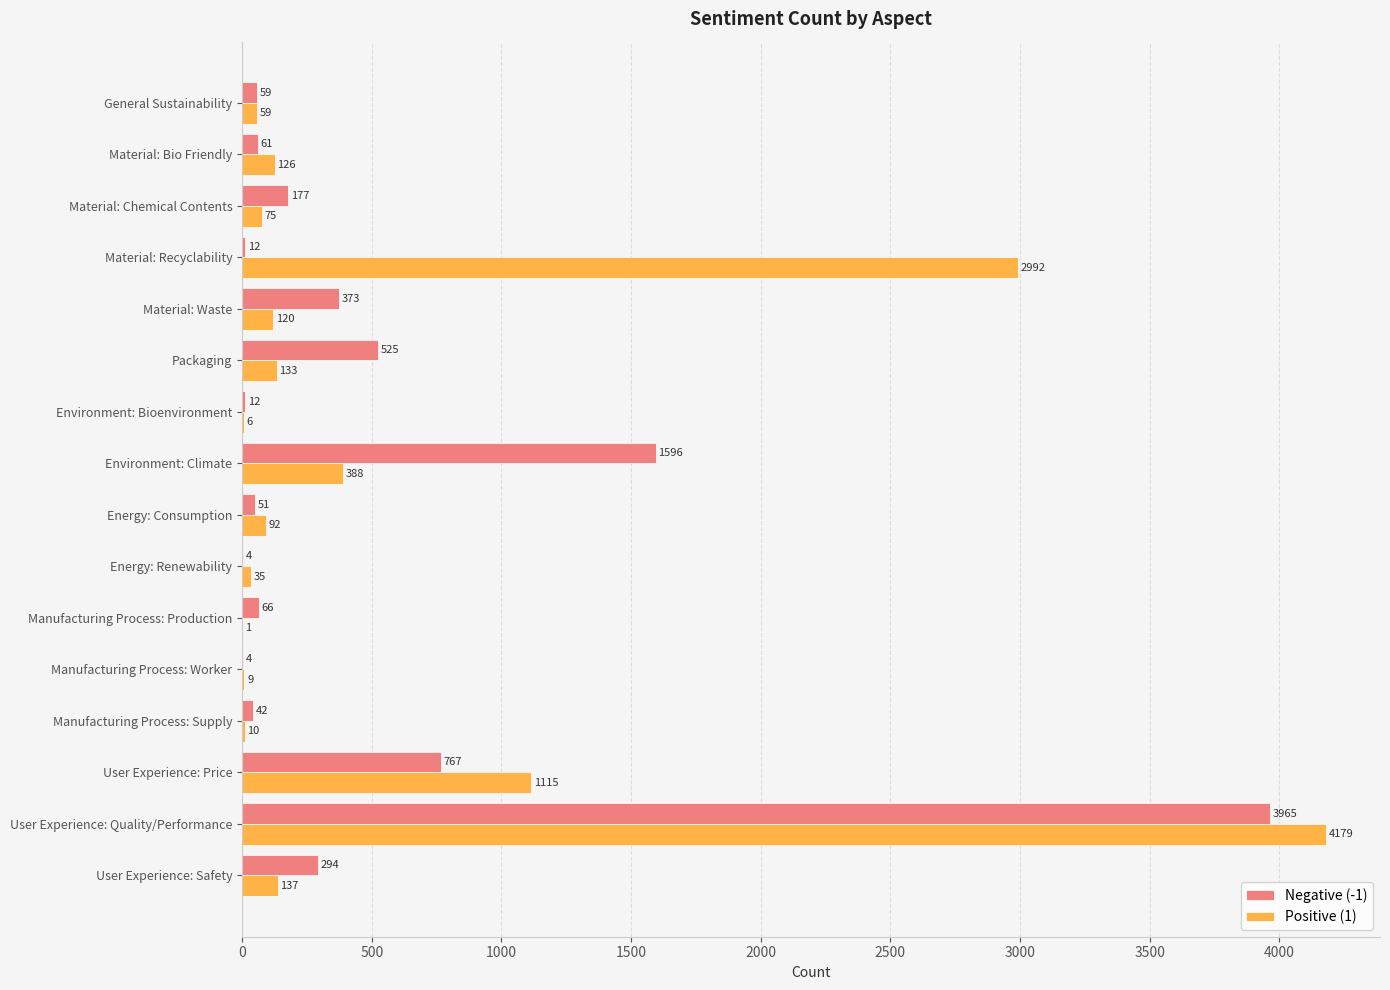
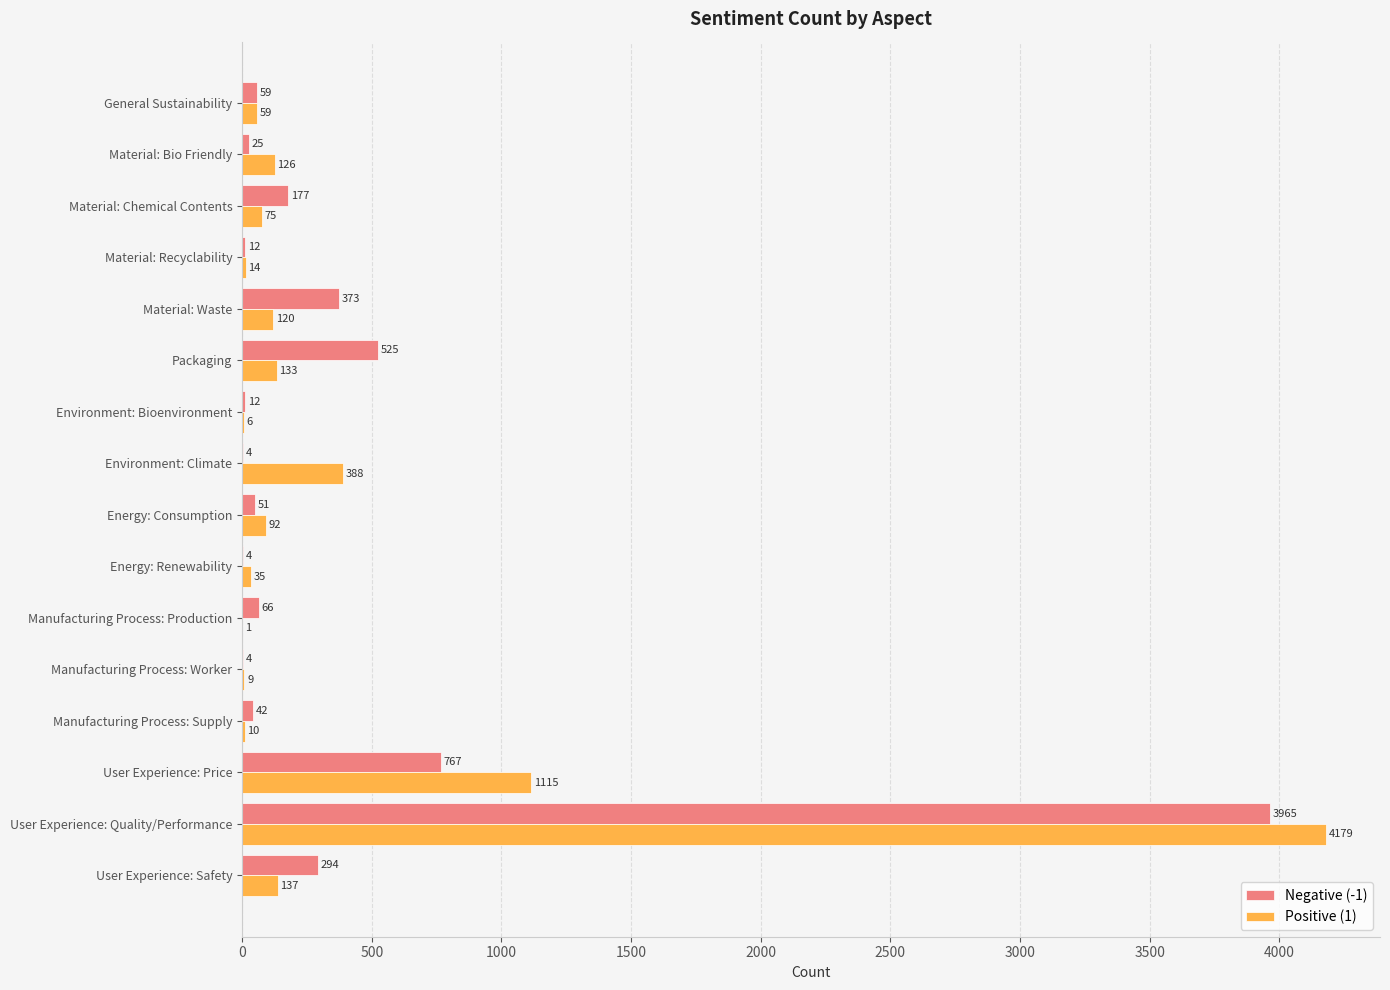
  {
    "Negative (-1)": {
      "General Sustainability": 59,
-     "Material: Bio Friendly": 61,
+     "Material: Bio Friendly": 25,
      "Material: Chemical Contents": 177,
      "Material: Recyclability": 12,
      "Material: Waste": 373,
      "Packaging": 525,
      "Environment: Bioenvironment": 12,
-     "Environment: Climate": 1596,
+     "Environment: Climate": 4,
      "Energy: Consumption": 51,
      "Energy: Renewability": 4,
      "Manufacturing Process: Production": 66,
      "Manufacturing Process: Worker": 4,
      "Manufacturing Process: Supply": 42,
      "User Experience: Price": 767,
      "User Experience: Quality/Performance": 3965,
      "User Experience: Safety": 294
    },
    "Positive (1)": {
      "General Sustainability": 59,
      "Material: Bio Friendly": 126,
      "Material: Chemical Contents": 75,
-     "Material: Recyclability": 2992,
+     "Material: Recyclability": 14,
      "Material: Waste": 120,
      "Packaging": 133,
      "Environment: Bioenvironment": 6,
      "Environment: Climate": 388,
      "Energy: Consumption": 92,
      "Energy: Renewability": 35,
      "Manufacturing Process: Production": 1,
      "Manufacturing Process: Worker": 9,
      "Manufacturing Process: Supply": 10,
      "User Experience: Price": 1115,
      "User Experience: Quality/Performance": 4179,
      "User Experience: Safety": 137
    }
  }
